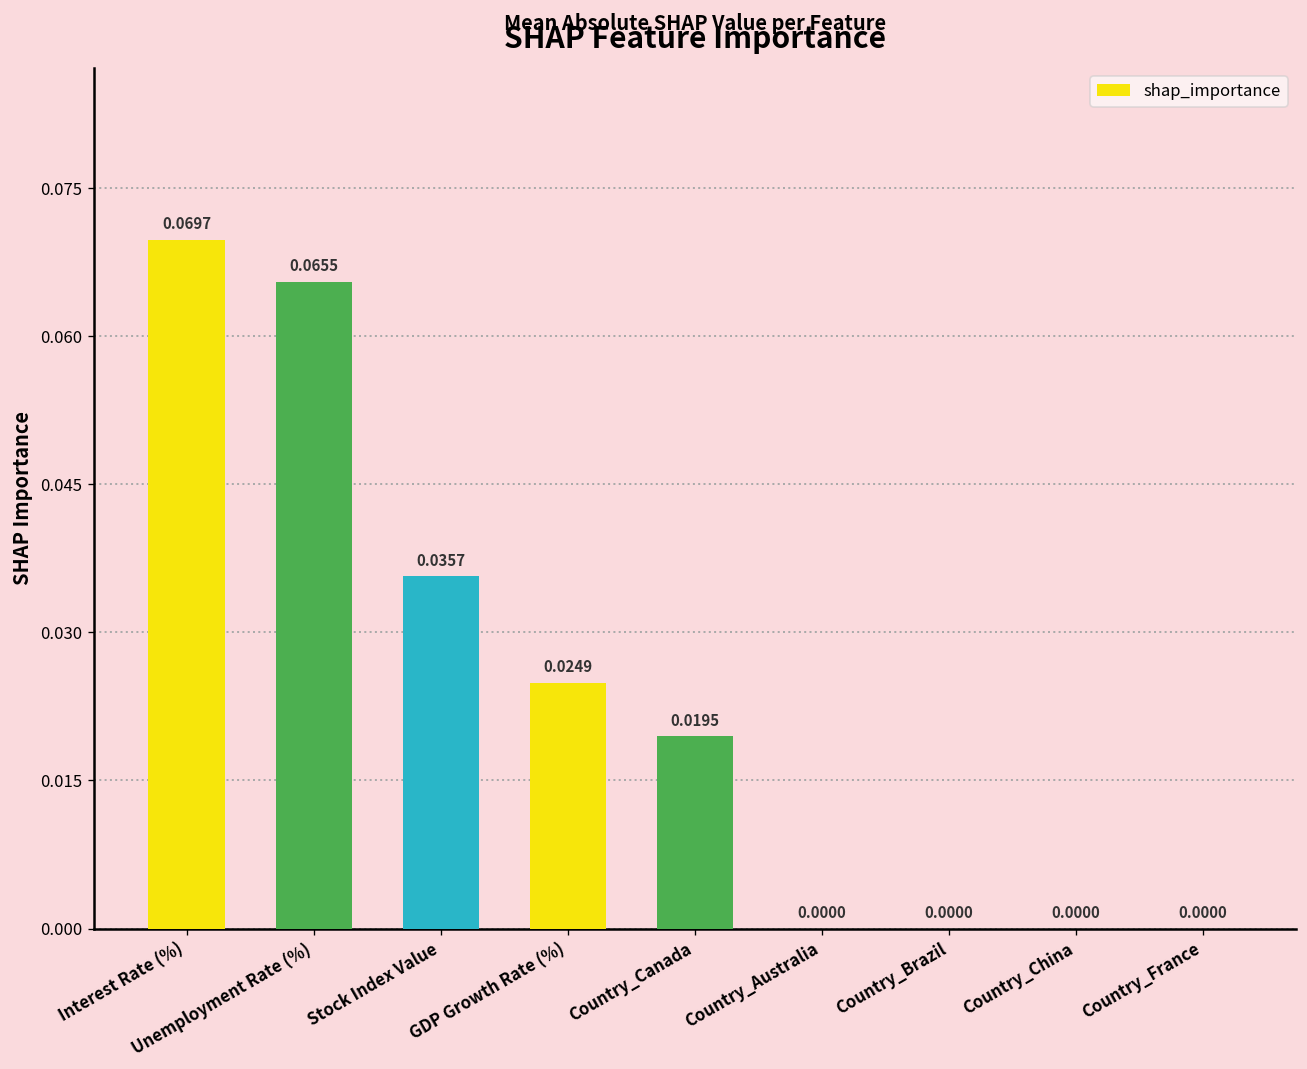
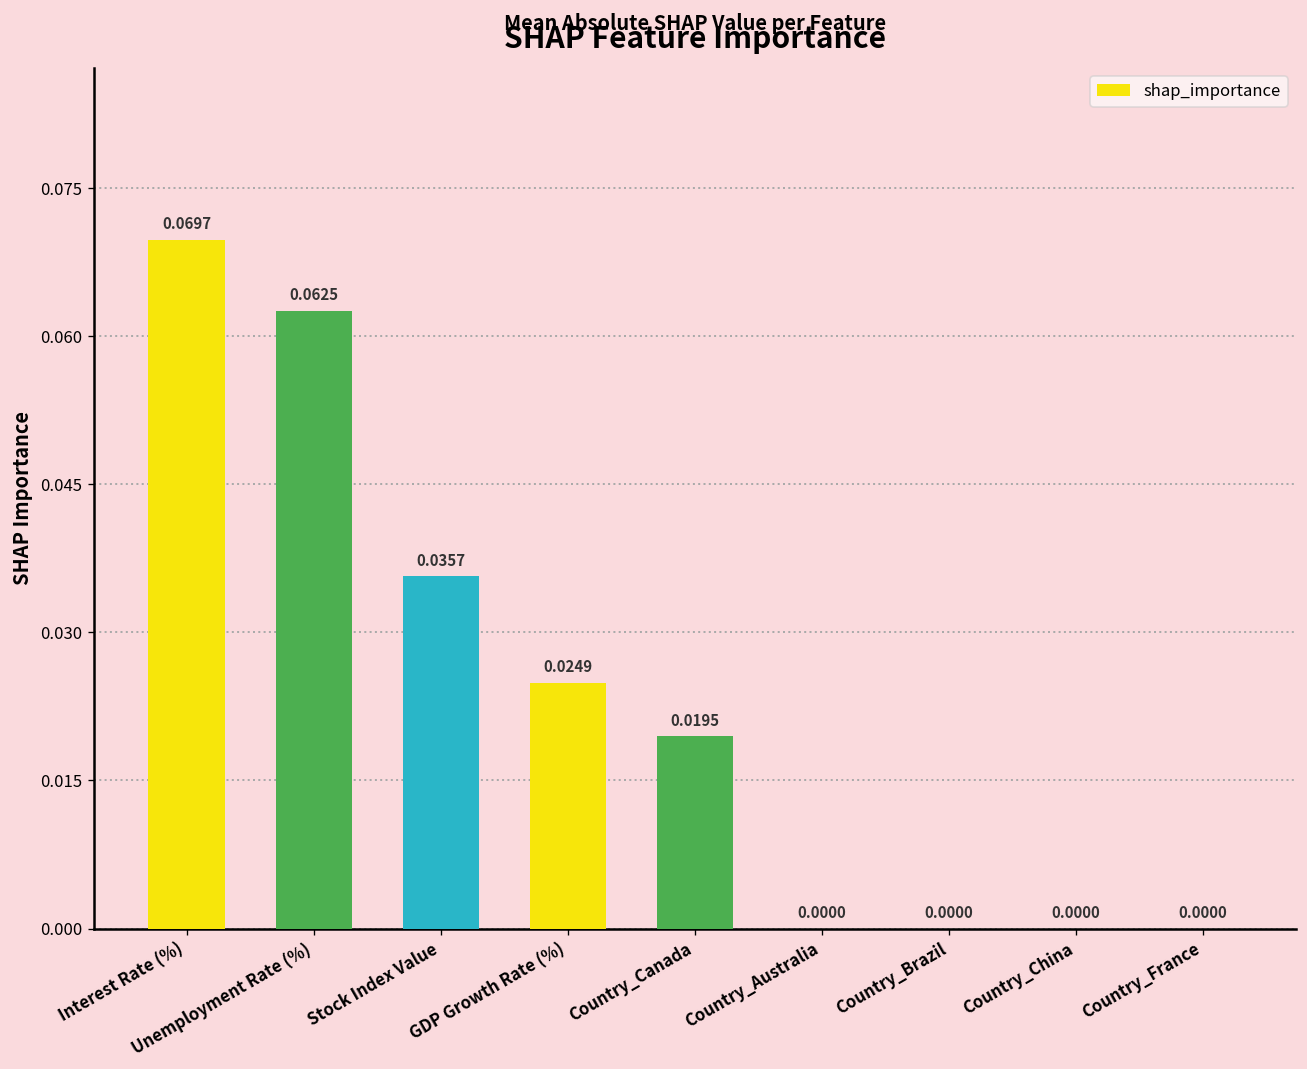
  {
    "Interest Rate (%)": 0.0697,
-   "Unemployment Rate (%)": 0.0655,
+   "Unemployment Rate (%)": 0.0625,
    "Stock Index Value": 0.0357,
    "GDP Growth Rate (%)": 0.0249,
    "Country_Canada": 0.0195,
    "Country_Australia": 0.0000,
    "Country_Brazil": 0.0000,
    "Country_China": 0.0000,
    "Country_France": 0.0000
  }
